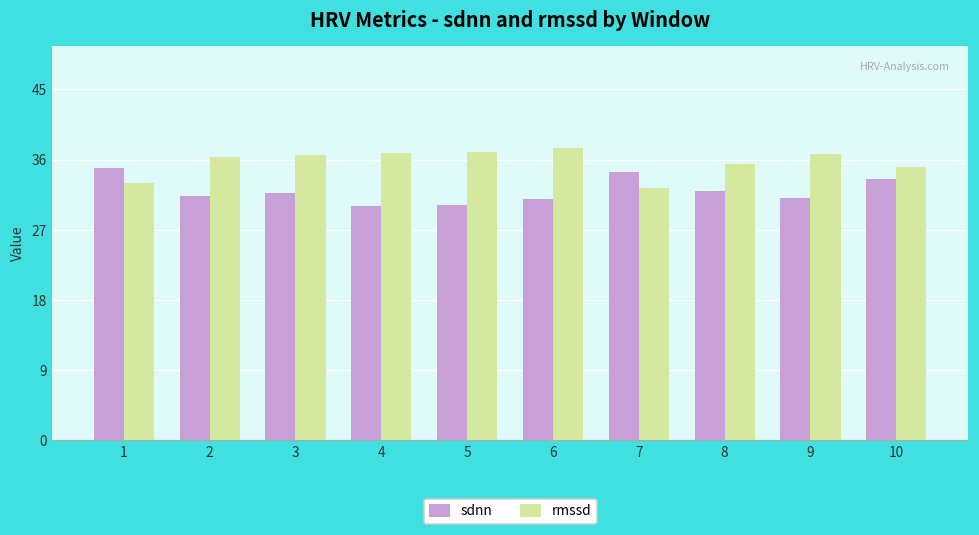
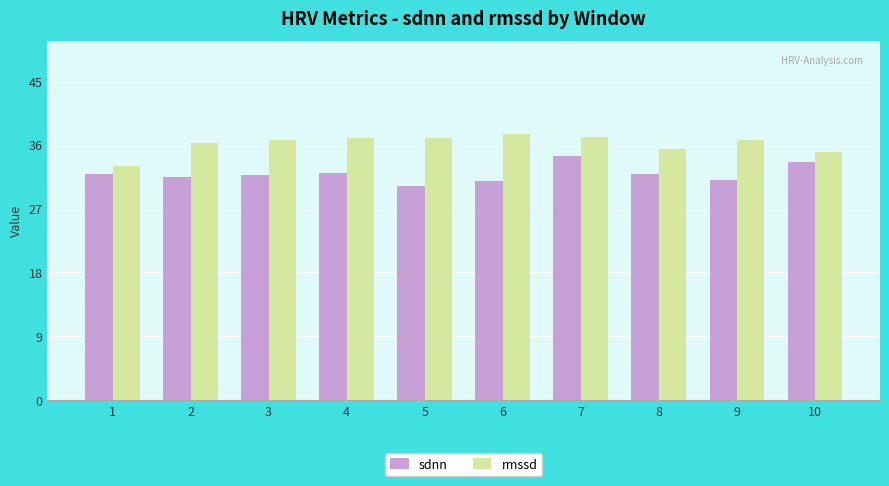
  {
    "sdnn": {
-     "1": 35,
+     "1": 32,
      "2": 32,
      "3": 32,
-     "4": 30,
+     "4": 32,
      "5": 30,
      "6": 31,
      "7": 35,
      "8": 32,
      "9": 31,
      "10": 34
    },
    "rmssd": {
      "1": 33,
      "2": 37,
      "3": 37,
      "4": 37,
      "5": 37,
      "6": 38,
-     "7": 33,
+     "7": 37,
      "8": 36,
      "9": 37,
      "10": 35
    }
  }
